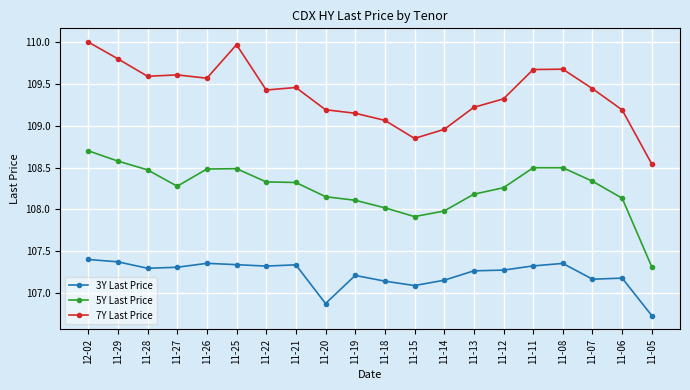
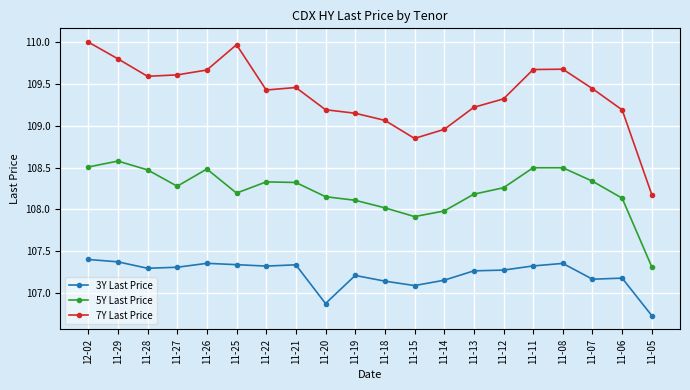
  {
    "3Y Last Price": {
      "12-02": 107.4,
      "11-29": 107.4,
      "11-28": 107.3,
      "11-27": 107.3,
      "11-26": 107.4,
      "11-25": 107.3,
      "11-22": 107.3,
      "11-21": 107.3,
      "11-20": 106.9,
      "11-19": 107.2,
      "11-18": 107.1,
      "11-15": 107.1,
      "11-14": 107.2,
      "11-13": 107.3,
      "11-12": 107.3,
      "11-11": 107.3,
      "11-08": 107.4,
      "11-07": 107.2,
      "11-06": 107.2,
      "11-05": 106.7
    },
    "5Y Last Price": {
-     "12-02": 108.7,
+     "12-02": 108.5,
      "11-29": 108.6,
      "11-28": 108.5,
      "11-27": 108.3,
      "11-26": 108.5,
-     "11-25": 108.5,
+     "11-25": 108.2,
      "11-22": 108.3,
      "11-21": 108.3,
      "11-20": 108.2,
      "11-19": 108.1,
      "11-18": 108.0,
      "11-15": 107.9,
      "11-14": 108.0,
      "11-13": 108.2,
      "11-12": 108.3,
      "11-11": 108.5,
      "11-08": 108.5,
      "11-07": 108.3,
      "11-06": 108.1,
      "11-05": 107.3
    },
    "7Y Last Price": {
      "12-02": 110.0,
      "11-29": 109.8,
      "11-28": 109.6,
      "11-27": 109.6,
-     "11-26": 109.6,
+     "11-26": 109.7,
      "11-25": 110.0,
      "11-22": 109.4,
      "11-21": 109.5,
      "11-20": 109.2,
      "11-19": 109.2,
      "11-18": 109.1,
      "11-15": 108.9,
      "11-14": 109.0,
      "11-13": 109.2,
      "11-12": 109.3,
      "11-11": 109.7,
      "11-08": 109.7,
      "11-07": 109.4,
      "11-06": 109.2,
-     "11-05": 108.5
+     "11-05": 108.2
    }
  }
